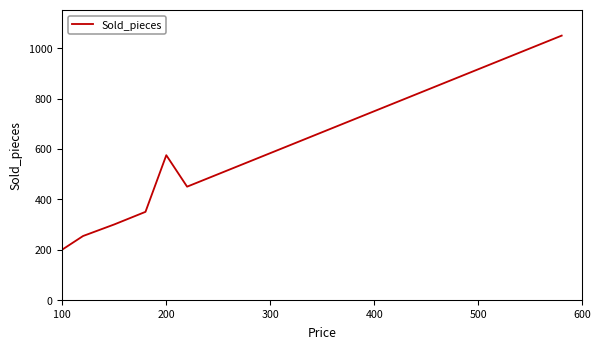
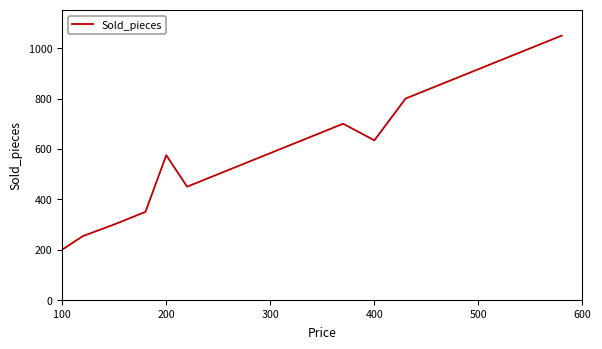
  {
    "100": 200,
    "200": 580,
-   "400": 750
+   "400": 630
  }
